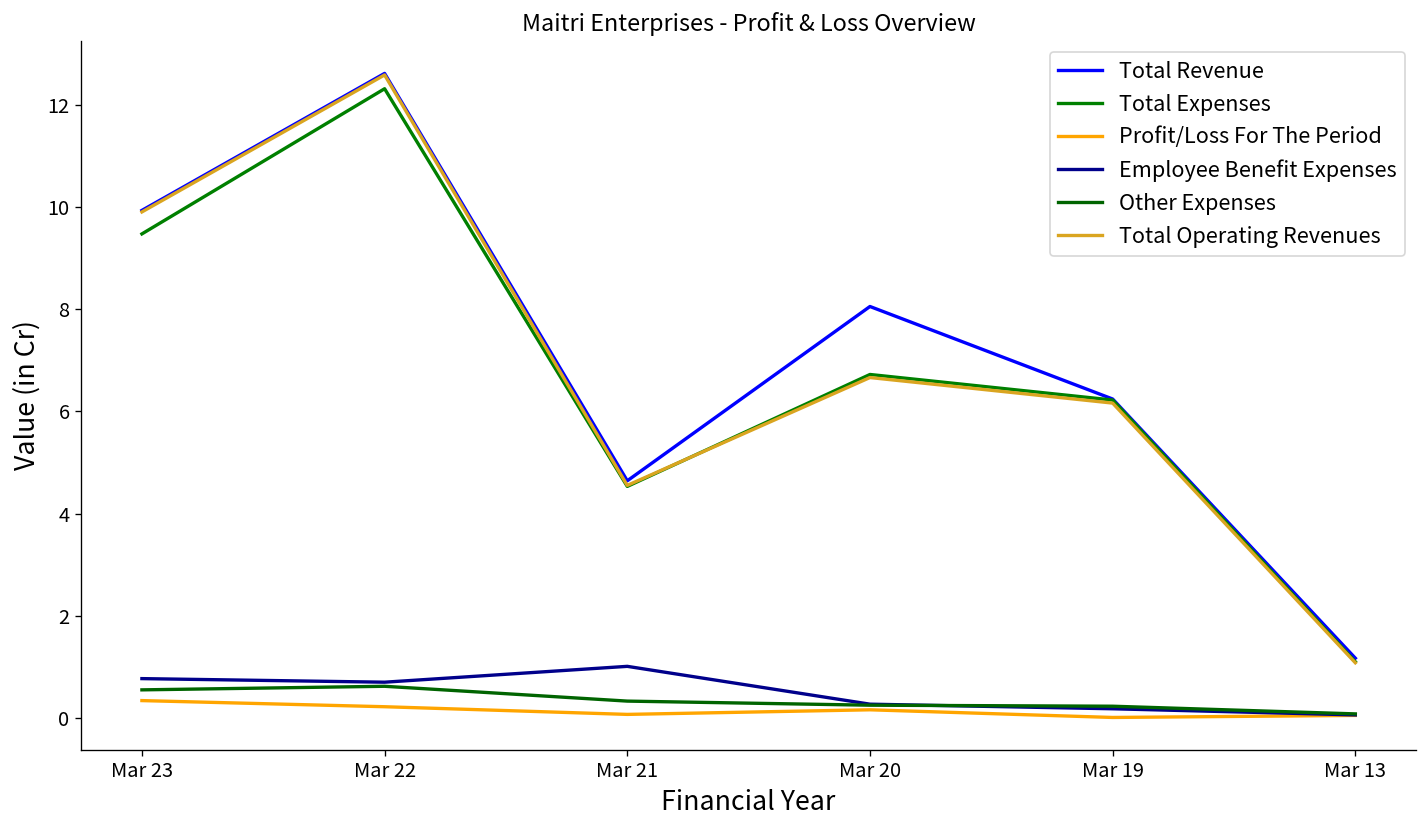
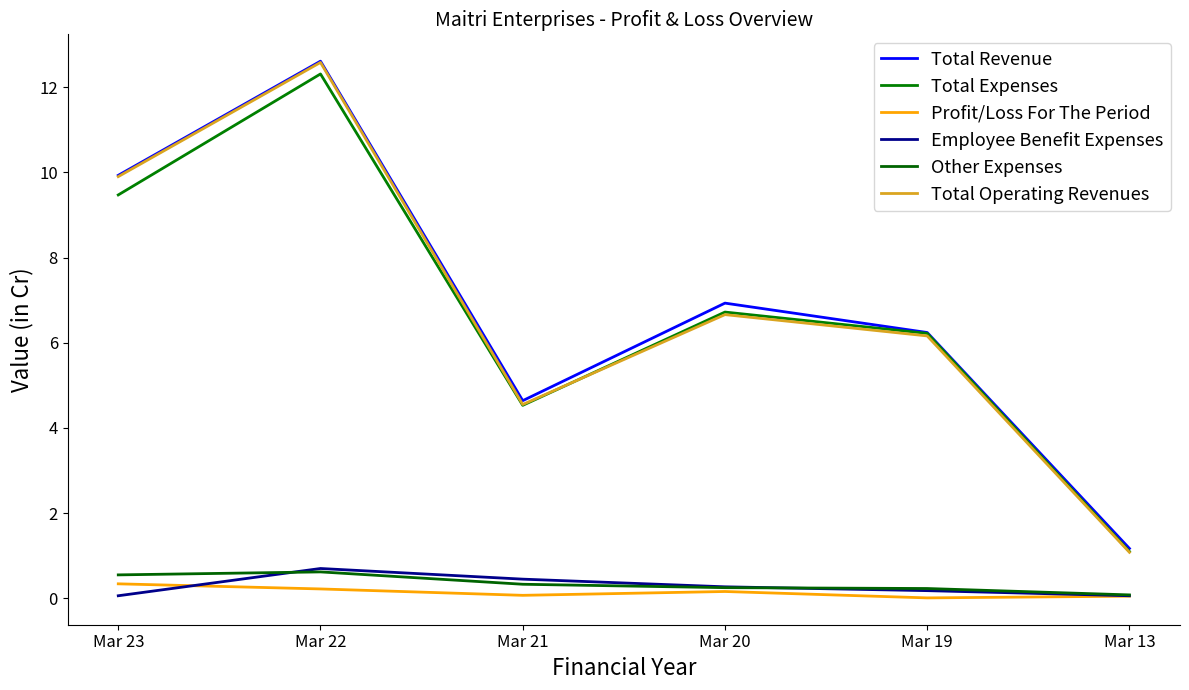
  {
    "Total Revenue": {
      "Mar 21": 4.6,
-     "Mar 20": 8.1,
+     "Mar 20": 6.9,
      "Mar 13": 1.2
    },
    "Employee Benefit Expenses": {
-     "Mar 23": 0.8,
+     "Mar 23": 0.1,
      "Mar 22": 0.7,
-     "Mar 21": 1.0
+     "Mar 21": 0.5
    }
  }
